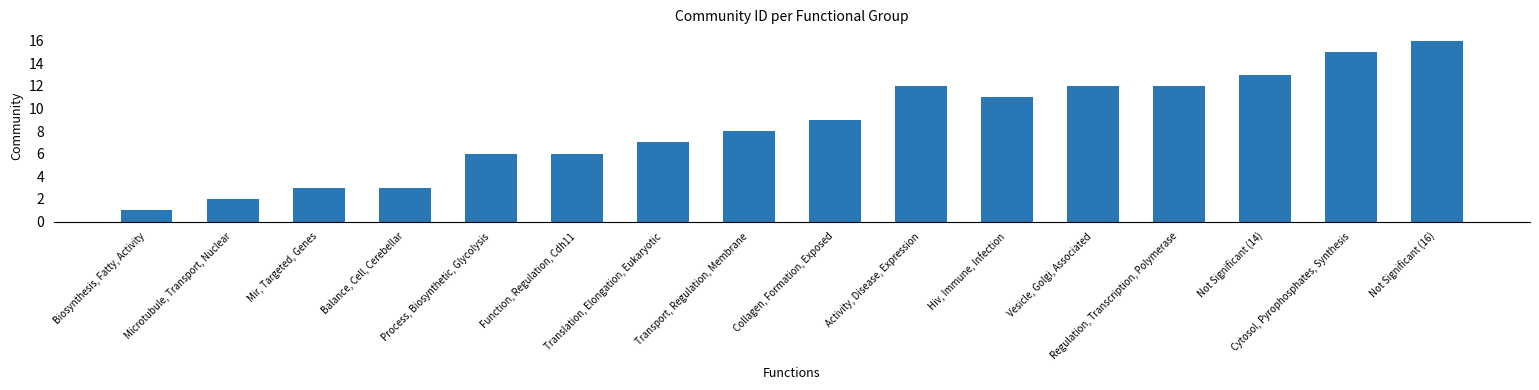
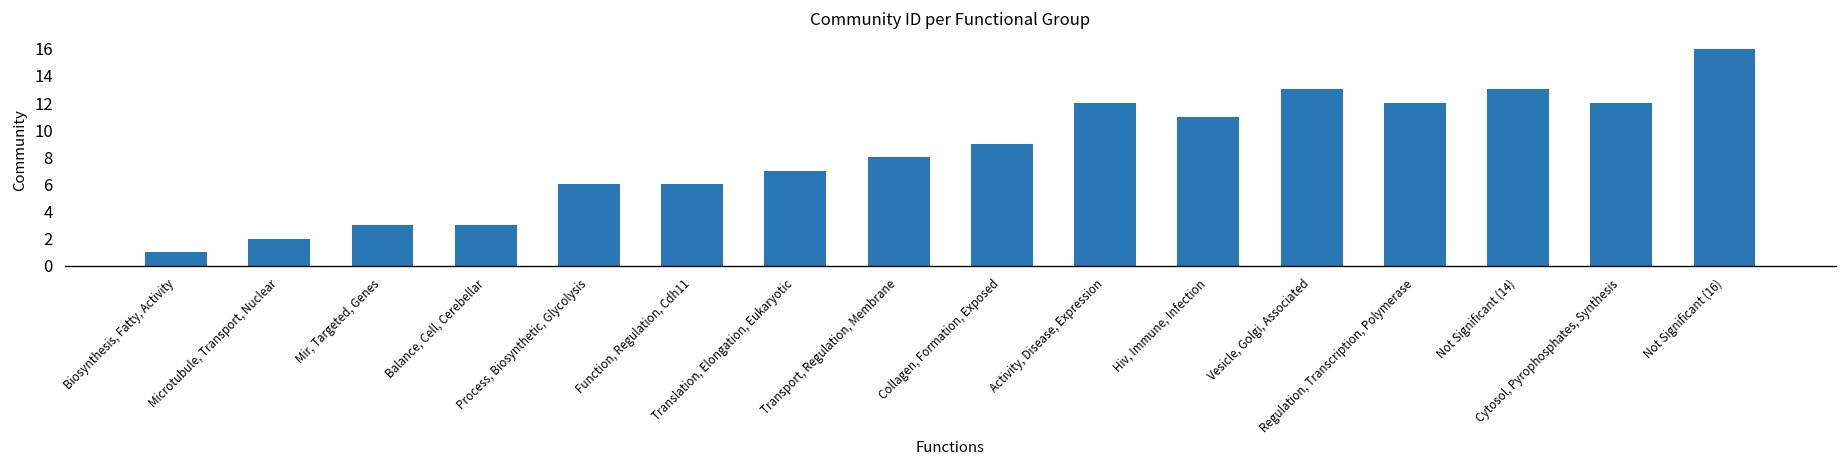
  {
    "Biosynthesis, Fatty, Activity": 1,
    "Microtubule, Transport, Nuclear": 2,
    "Mir, Targeted, Genes": 3,
    "Balance, Cell, Cerebellar": 3,
    "Process, Biosynthetic, Glycolysis": 6,
    "Function, Regulation, Cdh11": 6,
    "Translation, Elongation, Eukaryotic": 7,
    "Transport, Regulation, Membrane": 8,
    "Collagen, Formation, Exposed": 9,
    "Activity, Disease, Expression": 12,
    "Hiv, Immune, Infection": 11,
-   "Vesicle, Golgi, Associated": 12,
+   "Vesicle, Golgi, Associated": 13,
    "Regulation, Transcription, Polymerase": 12,
    "Not Significant (14)": 13,
-   "Cytosol, Pyrophosphates, Synthesis": 15,
+   "Cytosol, Pyrophosphates, Synthesis": 12,
    "Not Significant (16)": 16
  }
